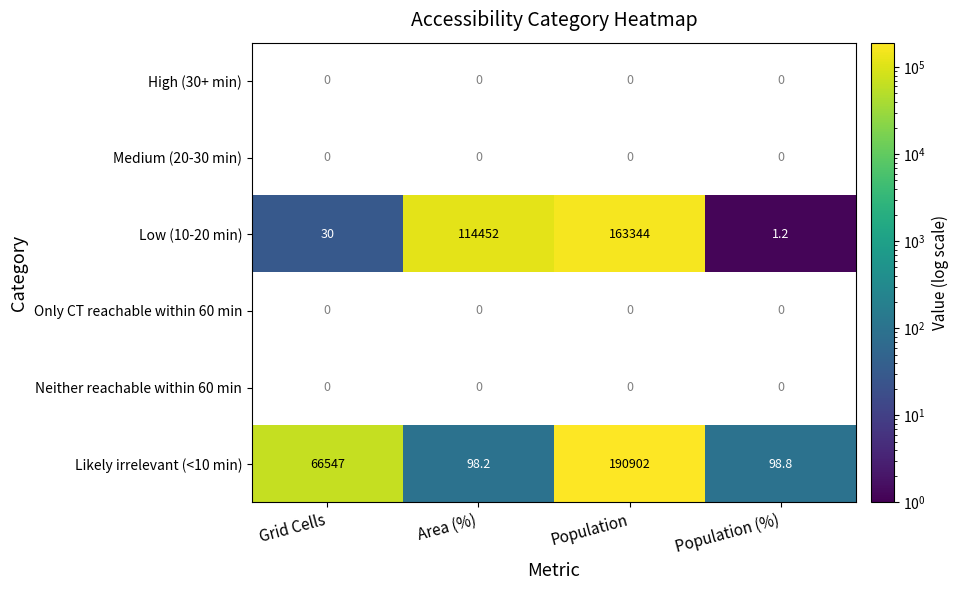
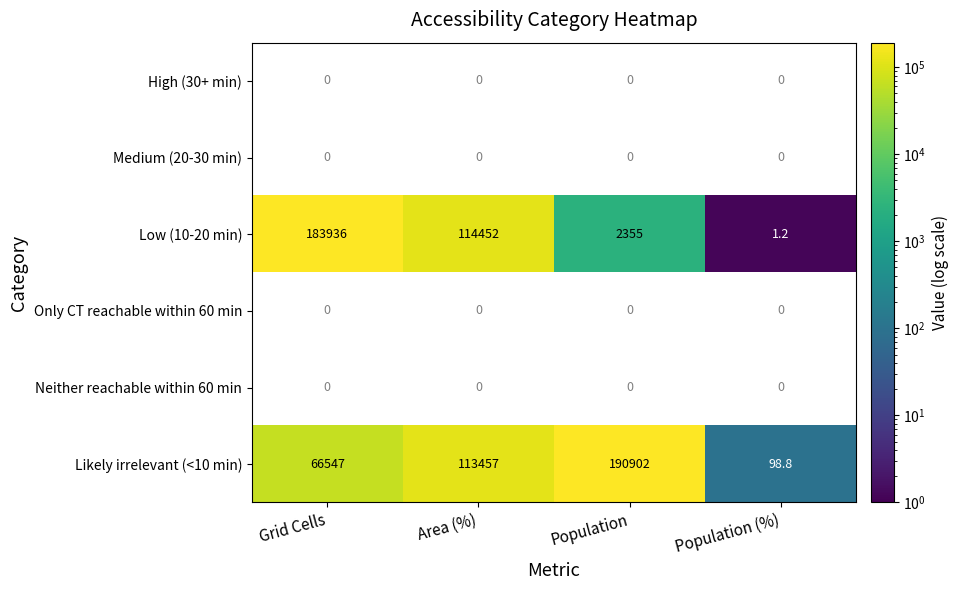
  {
    "Low (10-20 min)": {
-     "Grid Cells": 30,
+     "Grid Cells": 183936,
      "Area (%)": 114452,
-     "Population": 163344,
+     "Population": 2355,
      "Population (%)": 1.2
    },
    "Likely irrelevant (<10 min)": {
      "Grid Cells": 66547,
-     "Area (%)": 98.2,
+     "Area (%)": 113457,
      "Population": 190902,
      "Population (%)": 98.8
    }
  }
